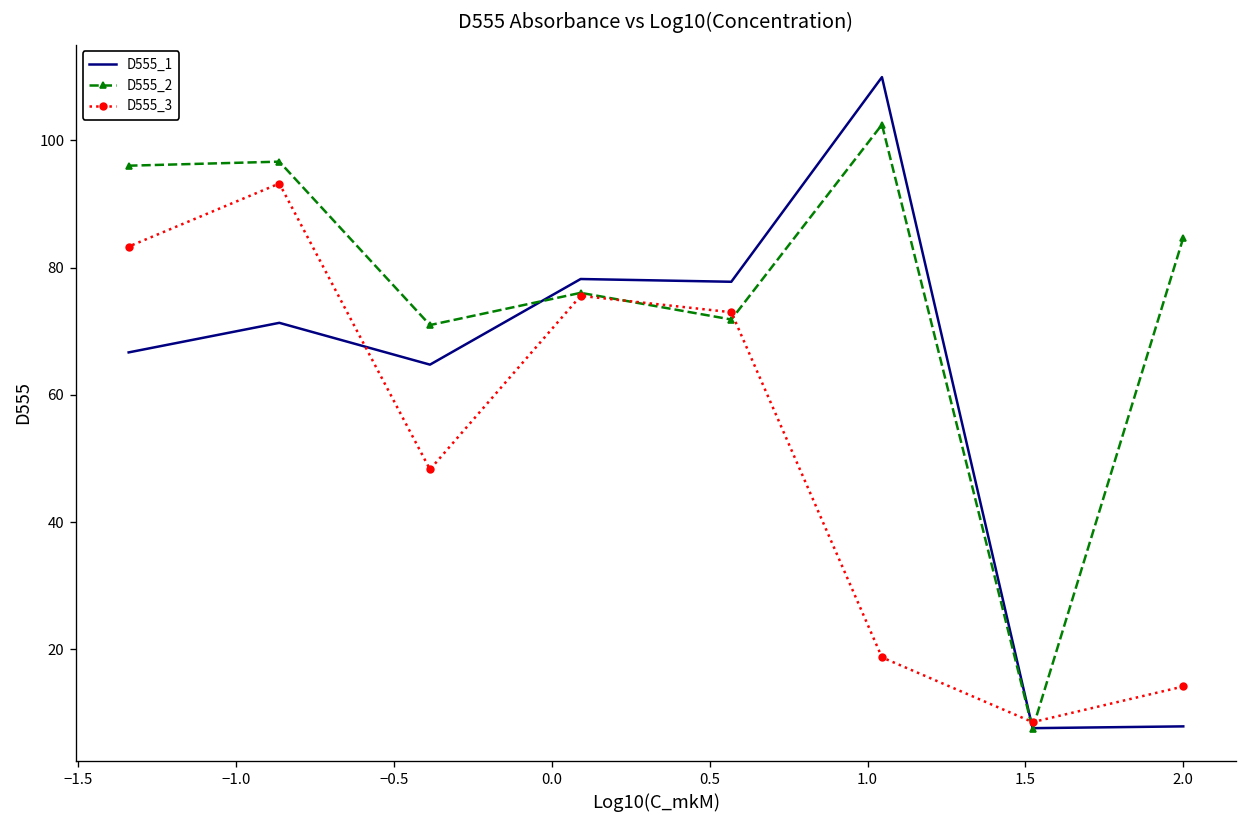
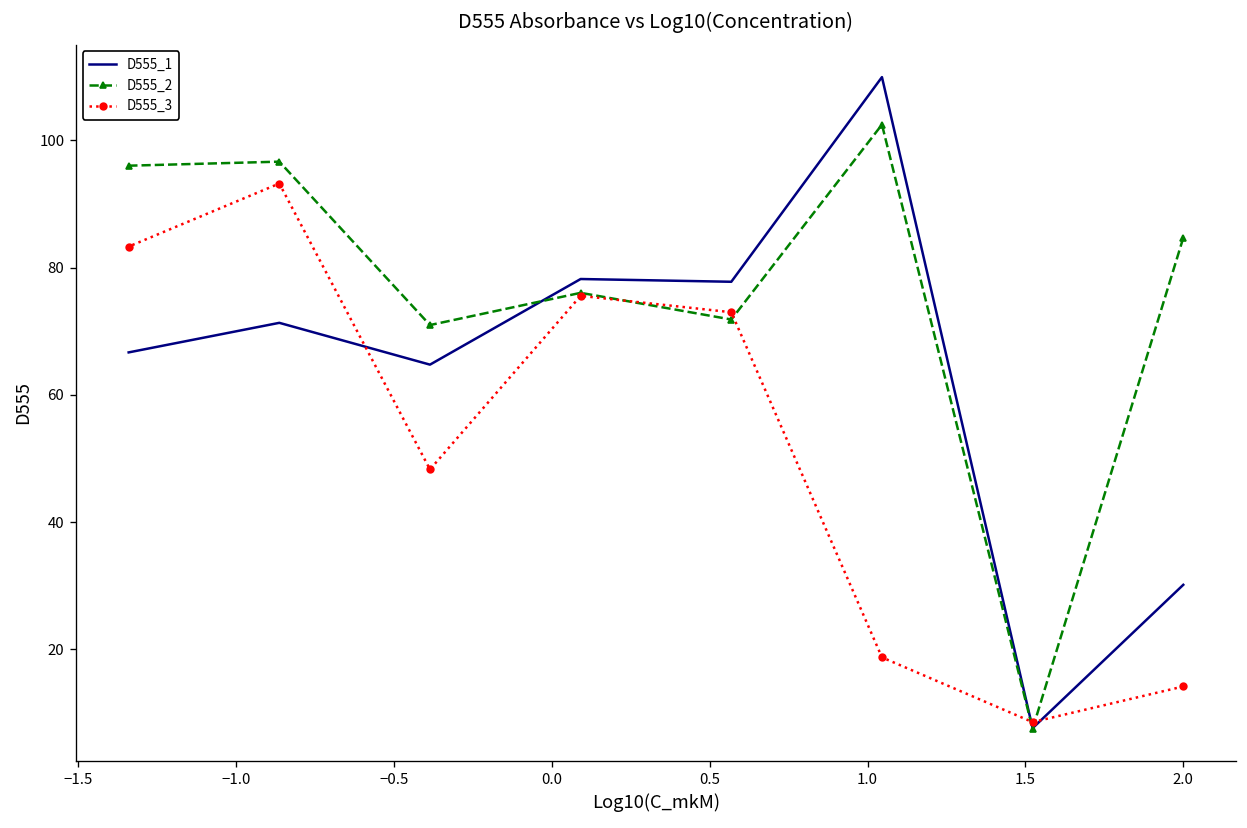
  {
    "D555_1": {
-     "2.0": 8
+     "2.0": 30
    },
    "D555_2": {
      "2.0": 85
    },
    "D555_3": {
      "2.0": 14
    }
  }
